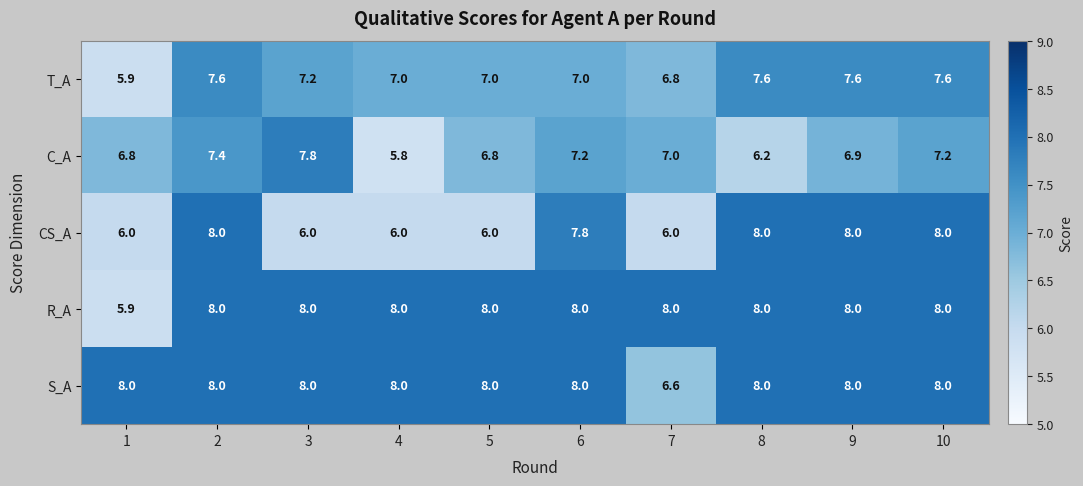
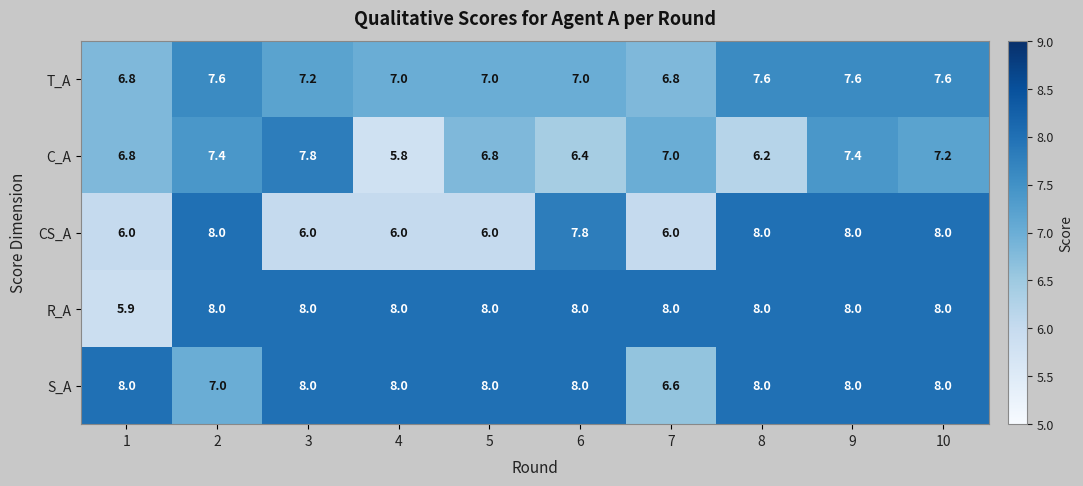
  {
    "T_A": {
-     "1": 5.9,
+     "1": 6.8,
      "2": 7.6,
      "3": 7.2,
      "4": 7.0,
      "5": 7.0,
      "6": 7.0,
      "7": 6.8,
      "8": 7.6,
      "9": 7.6,
      "10": 7.6
    },
    "C_A": {
      "1": 6.8,
      "2": 7.4,
      "3": 7.8,
      "4": 5.8,
      "5": 6.8,
-     "6": 7.2,
+     "6": 6.4,
      "7": 7.0,
      "8": 6.2,
-     "9": 6.9,
+     "9": 7.4,
      "10": 7.2
    },
    "CS_A": {
      "1": 6.0,
      "2": 8.0,
      "3": 6.0,
      "4": 6.0,
      "5": 6.0,
      "6": 7.8,
      "7": 6.0,
      "8": 8.0,
      "9": 8.0,
      "10": 8.0
    },
    "R_A": {
      "1": 5.9,
      "2": 8.0,
      "3": 8.0,
      "4": 8.0,
      "5": 8.0,
      "6": 8.0,
      "7": 8.0,
      "8": 8.0,
      "9": 8.0,
      "10": 8.0
    },
    "S_A": {
      "1": 8.0,
-     "2": 8.0,
+     "2": 7.0,
      "3": 8.0,
      "4": 8.0,
      "5": 8.0,
      "6": 8.0,
      "7": 6.6,
      "8": 8.0,
      "9": 8.0,
      "10": 8.0
    }
  }
